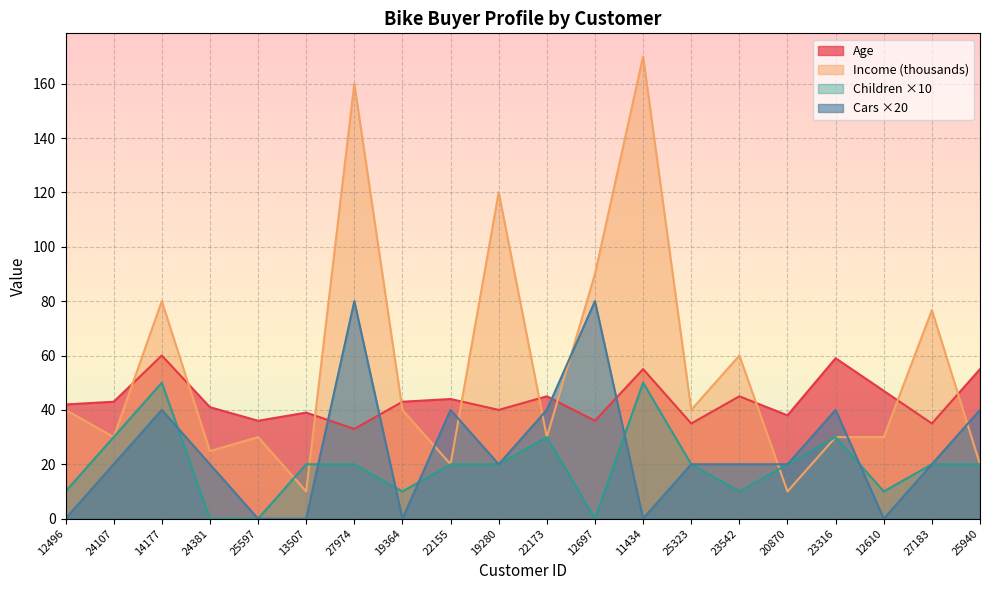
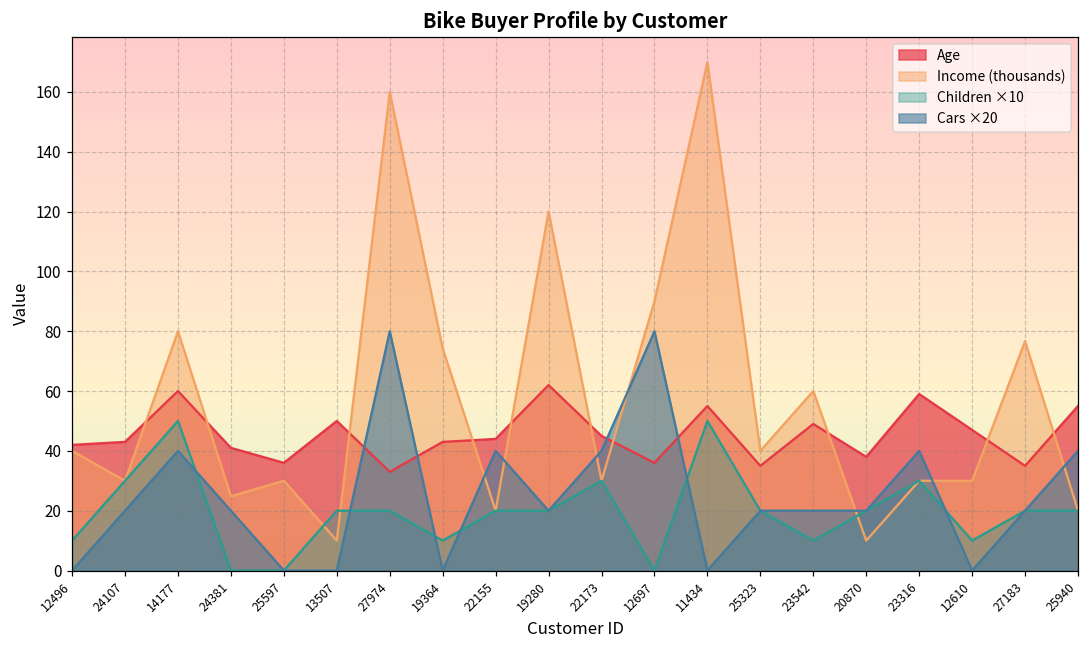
  {
    "Age": {
      "12496": 42,
      "24107": 43,
      "14177": 60,
      "24381": 41,
      "25597": 36,
-     "13507": 39,
+     "13507": 50,
      "27974": 33,
      "19364": 43,
      "22155": 44,
-     "19280": 40,
+     "19280": 62,
      "22173": 45,
      "12697": 36,
      "11434": 55,
      "25323": 35,
-     "23542": 45,
+     "23542": 49,
      "20870": 38,
      "23316": 59,
      "12610": 47,
      "27183": 35,
      "25940": 55
    },
    "Income (thousands)": {
      "12496": 40,
      "14177": 80,
      "24381": 25,
      "25597": 30,
      "13507": 10,
      "27974": 160,
-     "19364": 40,
+     "19364": 74,
      "19280": 120,
      "12697": 90,
      "11434": 170,
      "25323": 40,
      "23542": 60,
      "20870": 10,
      "12610": 30,
      "27183": 77
    }
  }
